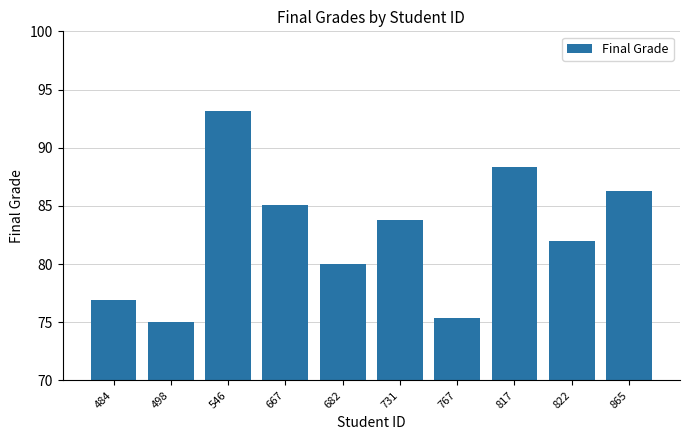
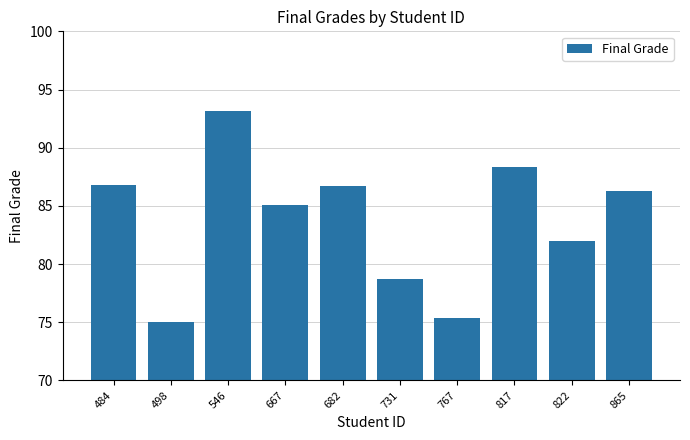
  {
-   "484": 76.9,
+   "484": 86.8,
    "498": 75.1,
    "546": 93.2,
    "667": 85.1,
-   "682": 80.0,
-   "731": 83.8,
+   "682": 86.7,
+   "731": 78.7,
    "767": 75.4,
    "817": 88.4,
    "822": 82.0,
    "865": 86.2
  }
